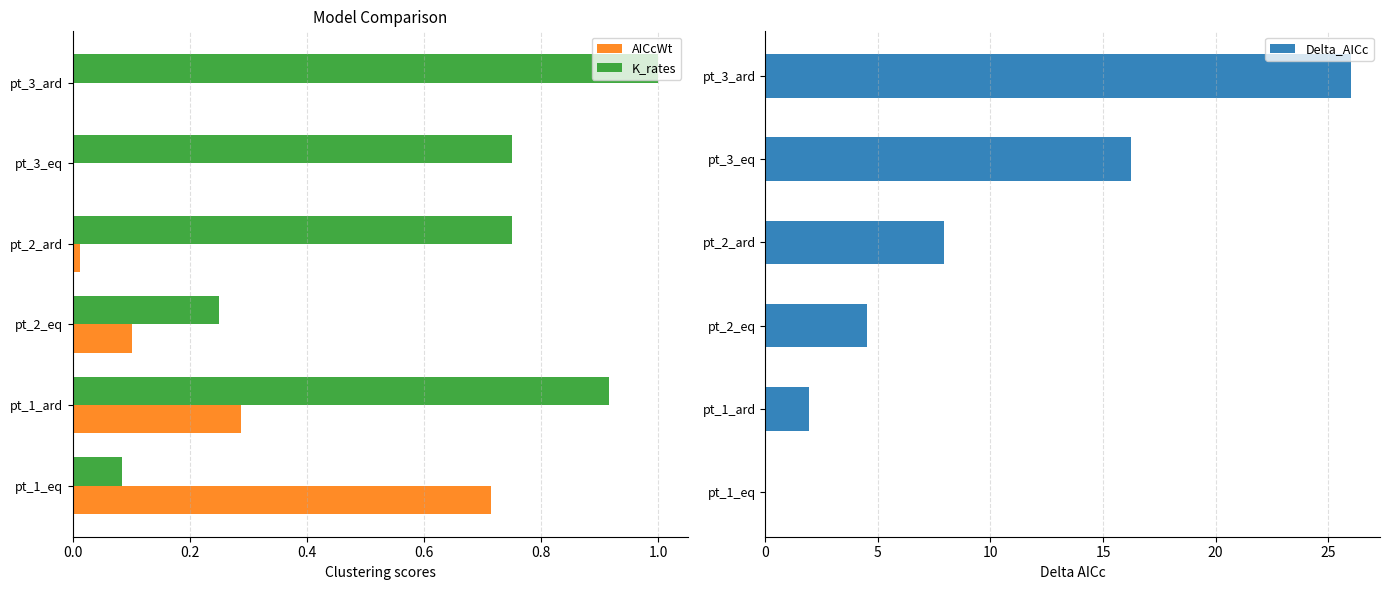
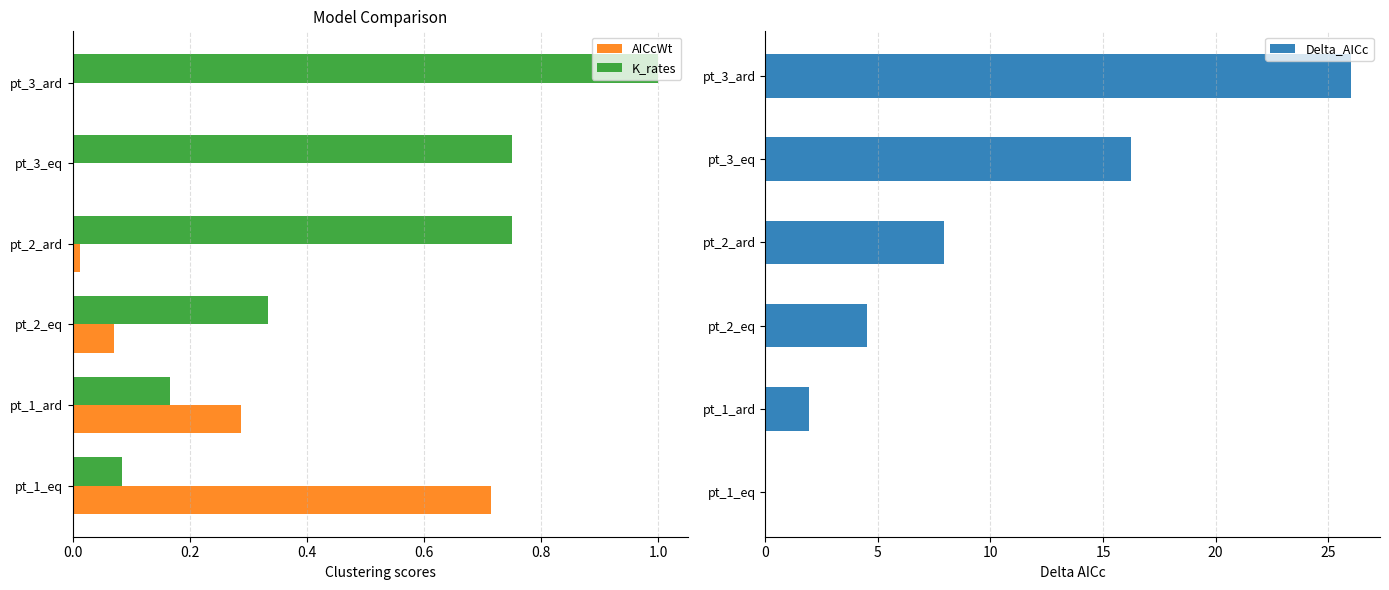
  {
    "Model Comparison": {
      "AICcWt": {
        "pt_2_ard": 0.01,
-       "pt_2_eq": 0.10,
+       "pt_2_eq": 0.07,
        "pt_1_ard": 0.29,
        "pt_1_eq": 0.71
      },
      "K_rates": {
        "pt_3_eq": 0.75,
        "pt_2_ard": 0.75,
-       "pt_2_eq": 0.25,
-       "pt_1_ard": 0.92,
+       "pt_2_eq": 0.33,
+       "pt_1_ard": 0.17,
        "pt_1_eq": 0.08
      }
    }
  }
